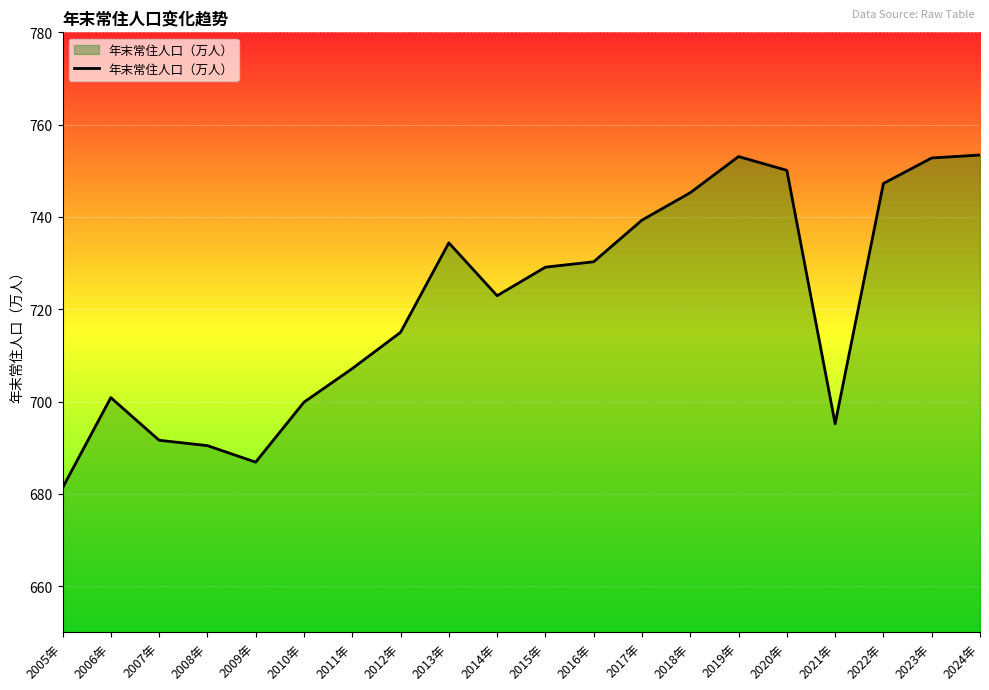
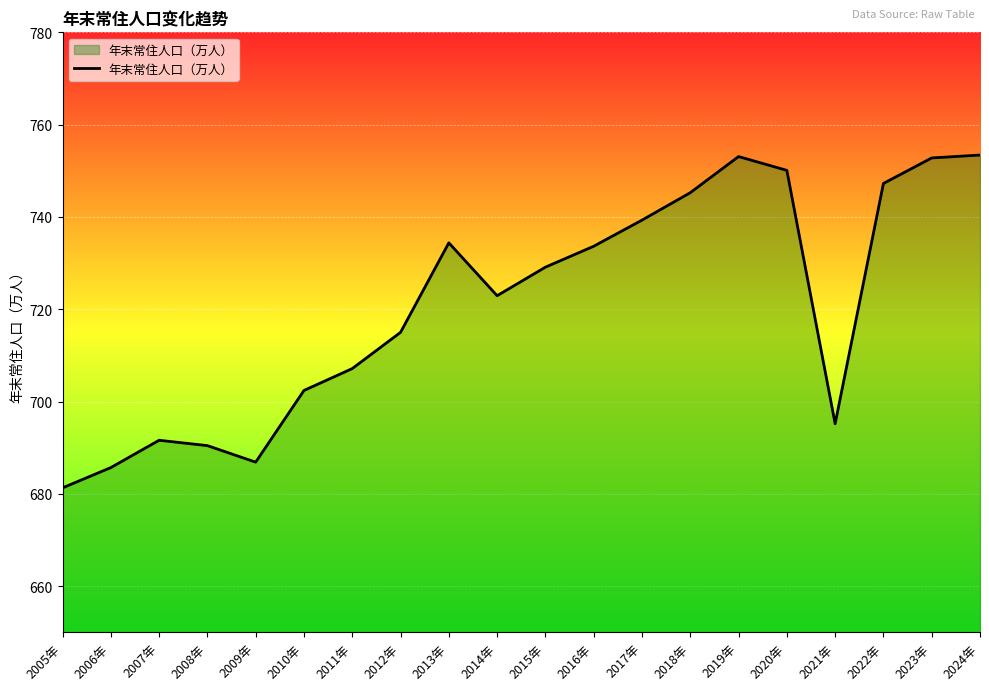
  {
    "2005年": 681,
-   "2006年": 701,
+   "2006年": 686,
    "2007年": 692,
    "2008年": 690,
    "2009年": 687,
-   "2010年": 700,
+   "2010年": 702,
    "2011年": 707,
    "2012年": 715,
    "2013年": 734,
    "2014年": 723,
    "2015年": 729,
-   "2016年": 730,
+   "2016年": 734,
    "2017年": 739,
    "2018年": 745,
    "2019年": 753,
    "2020年": 750,
    "2021年": 695,
    "2022年": 747,
    "2023年": 753,
    "2024年": 753
  }
